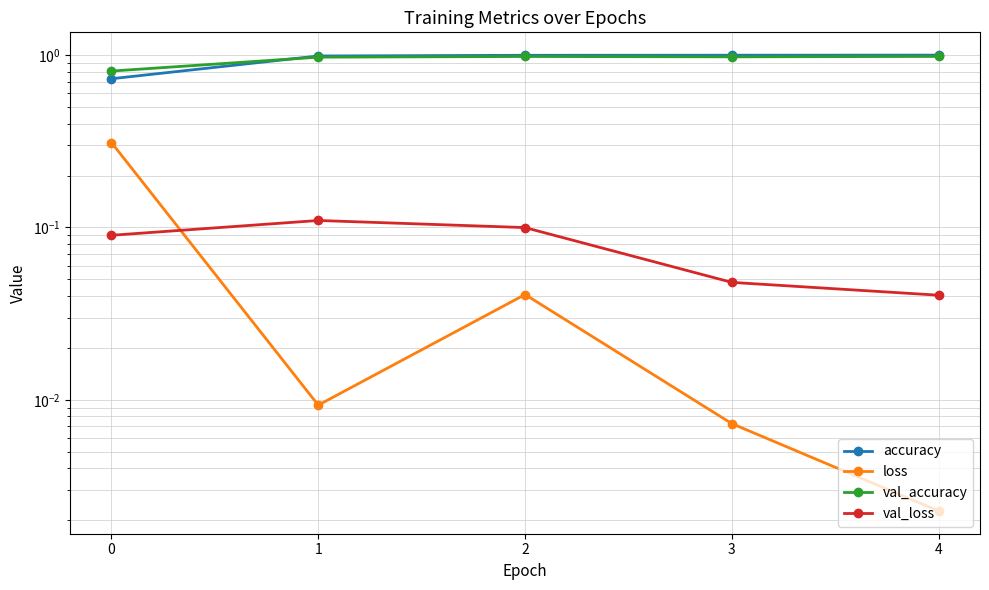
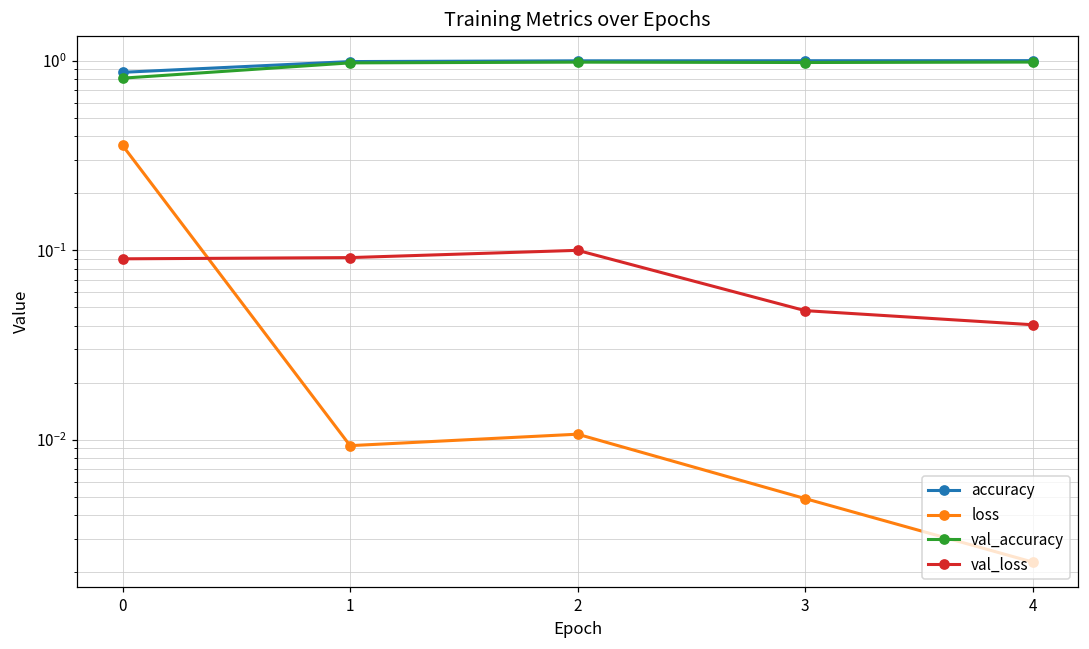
  {
    "accuracy": {
-     "0": 0.73
+     "0": 0.9
    },
    "loss": {
-     "0": 0.31,
+     "0": 0.36,
      "1": 0.009,
-     "2": 0.041,
-     "3": 0.0073
+     "2": 0.011,
+     "3": 0.0049
    },
    "val_accuracy": {
      "0": 0.8
    },
    "val_loss": {
      "0": 0.09,
-     "1": 0.11,
+     "1": 0.09,
      "2": 0.10,
      "3": 0.048,
      "4": 0.04
    }
  }
